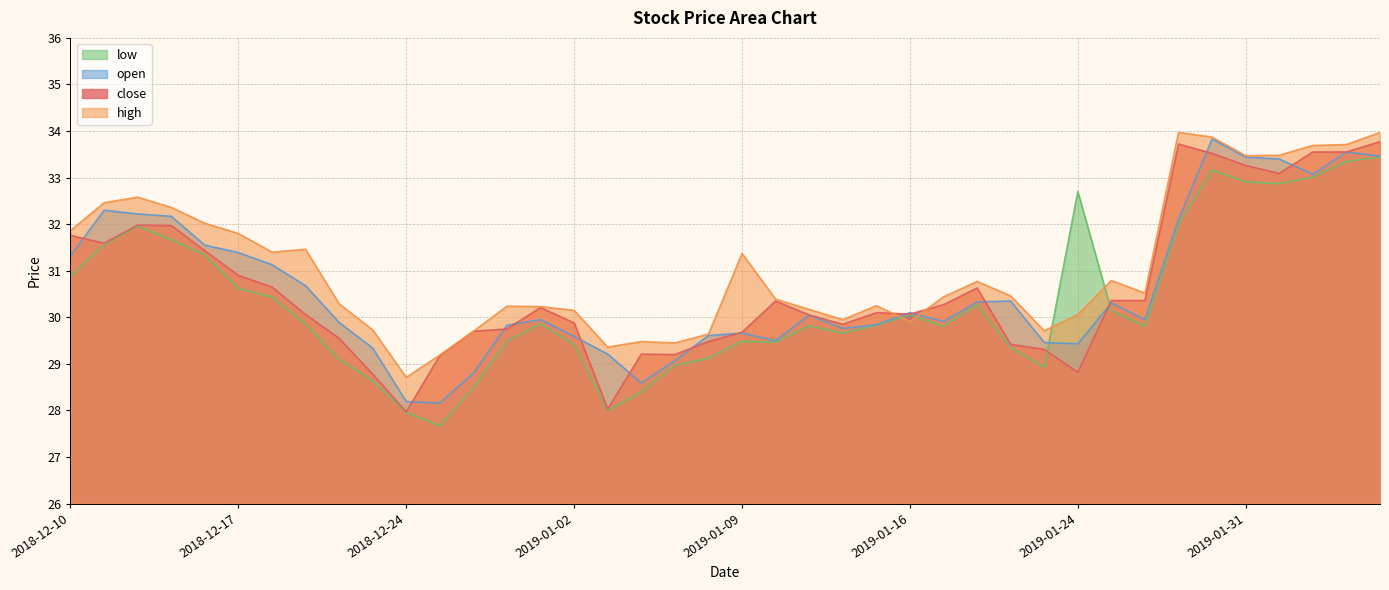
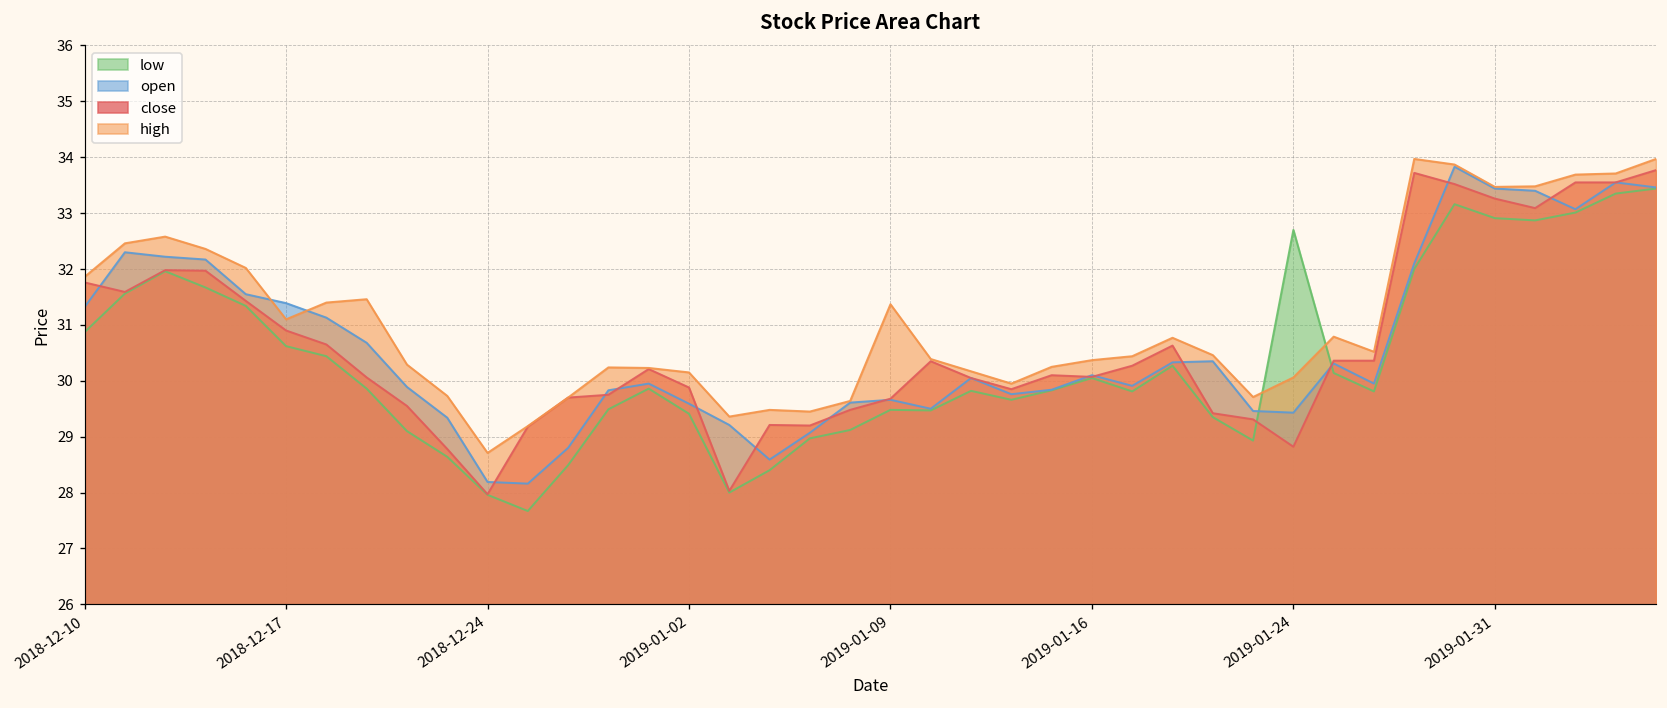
  {
    "low": {
      "2018-12-10": 30.9,
      "2018-12-17": 30.6,
      "2019-01-02": 29.4,
      "2019-01-09": 29.5,
      "2019-01-24": 32.7,
      "2019-01-31": 32.9
    },
    "open": {
      "2018-12-10": 31.3,
      "2018-12-17": 31.4,
      "2018-12-24": 28.2,
      "2019-01-02": 29.6,
      "2019-01-24": 29.4
    },
    "close": {
      "2018-12-10": 31.8,
      "2018-12-17": 30.9,
      "2019-01-02": 29.9,
      "2019-01-24": 28.8,
      "2019-01-31": 33.3
    },
    "high": {
      "2018-12-10": 31.9,
-     "2018-12-17": 31.8,
+     "2018-12-17": 31.1,
      "2018-12-24": 28.7,
      "2019-01-02": 30.2,
      "2019-01-09": 31.4,
-     "2019-01-16": 29.9,
+     "2019-01-16": 30.4,
      "2019-01-24": 30.1
    }
  }
